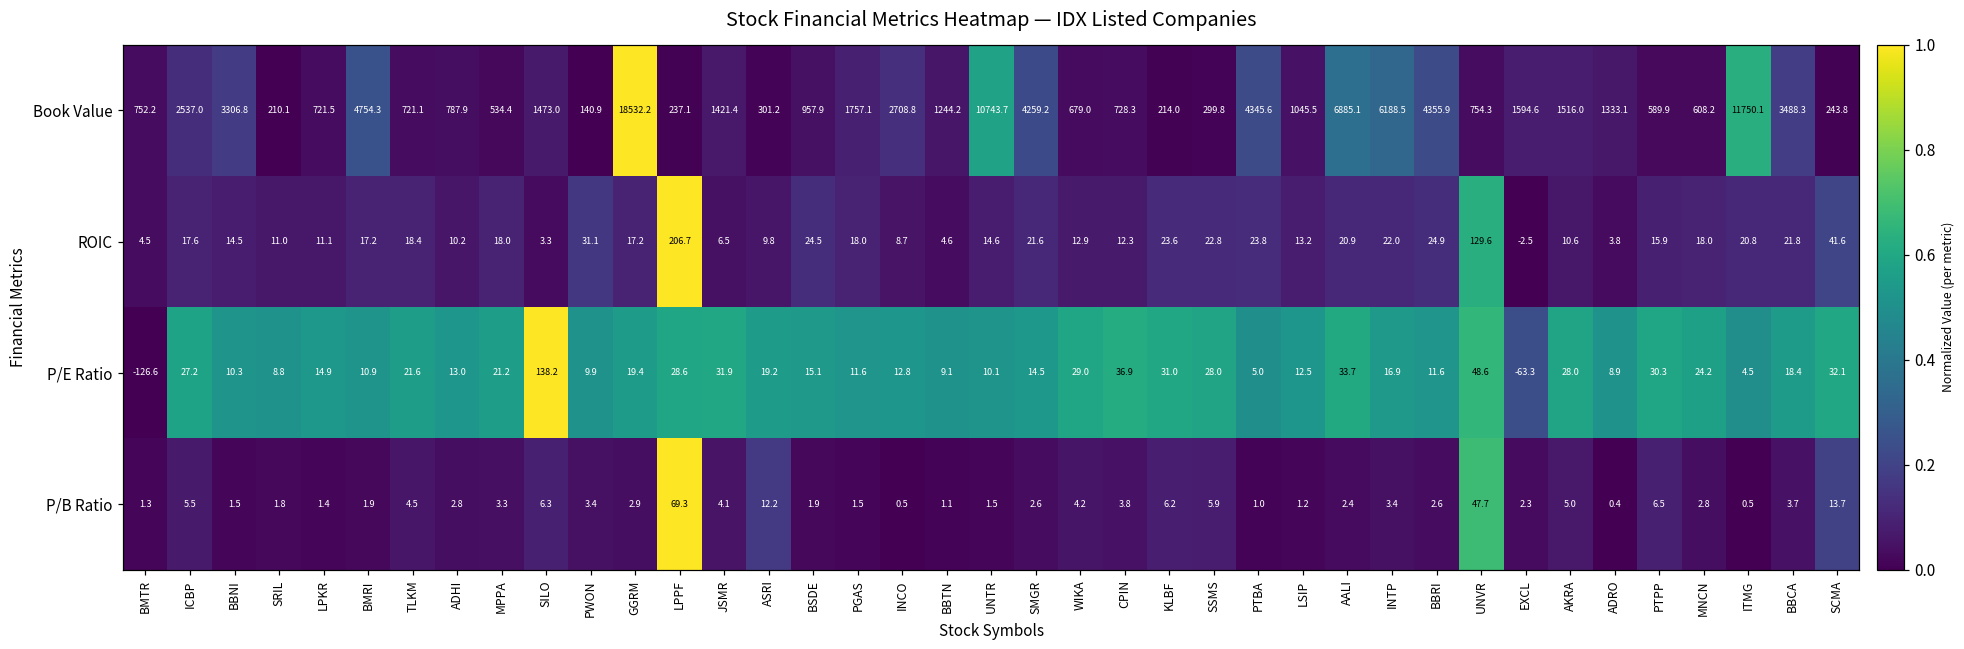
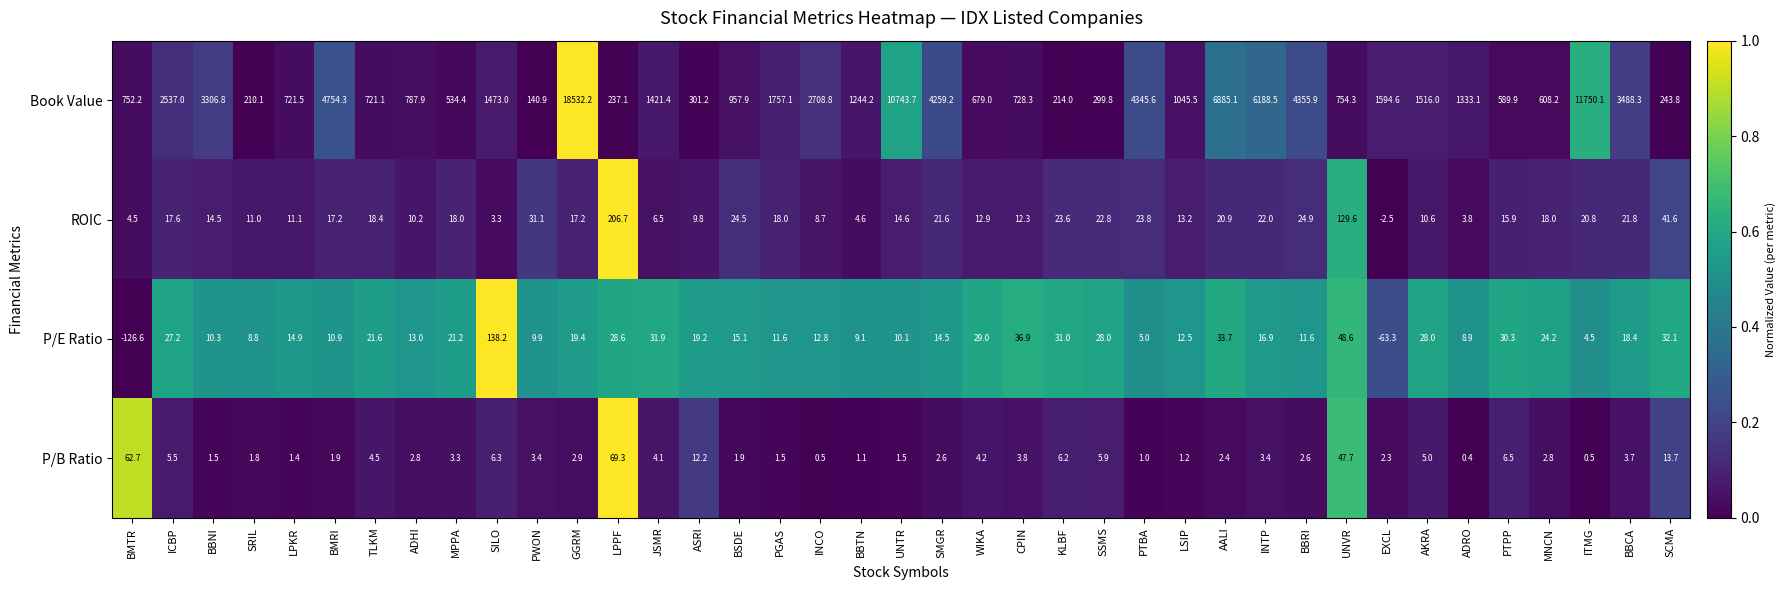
  {
    "Book Value": {
      "BMTR": 752.2,
      "ICBP": 2537.0,
      "BBNI": 3306.8,
      "SRIL": 210.1,
      "LPKR": 721.5,
      "BMRI": 4754.3,
      "TLKM": 721.1,
      "ADHI": 787.9,
      "MPPA": 534.4,
      "SILO": 1473.0,
      "PWON": 140.9,
      "GGRM": 18532.2,
      "LPPF": 237.1,
      "JSMR": 1421.4,
      "ASRI": 301.2,
      "BSDE": 957.9,
      "PGAS": 1757.1,
      "INCO": 2708.8,
      "BBTN": 1244.2,
      "UNTR": 10743.7,
      "SMGR": 4259.2,
      "WIKA": 679.0,
      "CPIN": 728.3,
      "KLBF": 214.0,
      "SSMS": 299.8,
      "PTBA": 4345.6,
      "LSIP": 1045.5,
      "AALI": 6885.1,
      "INTP": 6188.5,
      "BBRI": 4355.9,
      "UNVR": 754.3,
      "EXCL": 1594.6,
      "AKRA": 1516.0,
      "ADRO": 1333.1,
      "PTPP": 589.9,
      "MNCN": 608.2,
      "ITMG": 11750.1,
      "BBCA": 3488.3,
      "SCMA": 243.8
    },
    "ROIC": {
      "BMTR": 4.5,
      "ICBP": 17.6,
      "BBNI": 14.5,
      "SRIL": 11.0,
      "LPKR": 11.1,
      "BMRI": 17.2,
      "TLKM": 18.4,
      "ADHI": 10.2,
      "MPPA": 18.0,
      "SILO": 3.3,
      "PWON": 31.1,
      "GGRM": 17.2,
      "LPPF": 206.7,
      "JSMR": 6.5,
      "ASRI": 9.8,
      "BSDE": 24.5,
      "PGAS": 18.0,
      "INCO": 8.7,
      "BBTN": 4.6,
      "UNTR": 14.6,
      "SMGR": 21.6,
      "WIKA": 12.9,
      "CPIN": 12.3,
      "KLBF": 23.6,
      "SSMS": 22.8,
      "PTBA": 23.8,
      "LSIP": 13.2,
      "AALI": 20.9,
      "INTP": 22.0,
      "BBRI": 24.9,
      "UNVR": 129.6,
      "EXCL": -2.5,
      "AKRA": 10.6,
      "ADRO": 3.8,
      "PTPP": 15.9,
      "MNCN": 18.0,
      "ITMG": 20.8,
      "BBCA": 21.8,
      "SCMA": 41.6
    },
    "P/E Ratio": {
      "BMTR": -126.6,
      "ICBP": 27.2,
      "BBNI": 10.3,
      "SRIL": 8.8,
      "LPKR": 14.9,
      "BMRI": 10.9,
      "TLKM": 21.6,
      "ADHI": 13.0,
      "MPPA": 21.2,
      "SILO": 138.2,
      "PWON": 9.9,
      "GGRM": 19.4,
      "LPPF": 28.6,
      "JSMR": 31.9,
      "ASRI": 19.2,
      "BSDE": 15.1,
      "PGAS": 11.6,
      "INCO": 12.8,
      "BBTN": 9.1,
      "UNTR": 10.1,
      "SMGR": 14.5,
      "WIKA": 29.0,
      "CPIN": 36.9,
      "KLBF": 31.0,
      "SSMS": 28.0,
      "PTBA": 5.0,
      "LSIP": 12.5,
      "AALI": 33.7,
      "INTP": 16.9,
      "BBRI": 11.6,
      "UNVR": 48.6,
      "EXCL": -63.3,
      "AKRA": 28.0,
      "ADRO": 8.9,
      "PTPP": 30.3,
      "MNCN": 24.2,
      "ITMG": 4.5,
      "BBCA": 18.4,
      "SCMA": 32.1
    },
    "P/B Ratio": {
-     "BMTR": 1.3,
+     "BMTR": 62.7,
      "ICBP": 5.5,
      "BBNI": 1.5,
      "SRIL": 1.8,
      "LPKR": 1.4,
      "BMRI": 1.9,
      "TLKM": 4.5,
      "ADHI": 2.8,
      "MPPA": 3.3,
      "SILO": 6.3,
      "PWON": 3.4,
      "GGRM": 2.9,
      "LPPF": 69.3,
      "JSMR": 4.1,
      "ASRI": 12.2,
      "BSDE": 1.9,
      "PGAS": 1.5,
      "INCO": 0.5,
      "BBTN": 1.1,
      "UNTR": 1.5,
      "SMGR": 2.6,
      "WIKA": 4.2,
      "CPIN": 3.8,
      "KLBF": 6.2,
      "SSMS": 5.9,
      "PTBA": 1.0,
      "LSIP": 1.2,
      "AALI": 2.4,
      "INTP": 3.4,
      "BBRI": 2.6,
      "UNVR": 47.7,
      "EXCL": 2.3,
      "AKRA": 5.0,
      "ADRO": 0.4,
      "PTPP": 6.5,
      "MNCN": 2.8,
      "ITMG": 0.5,
      "BBCA": 3.7,
      "SCMA": 13.7
    }
  }
